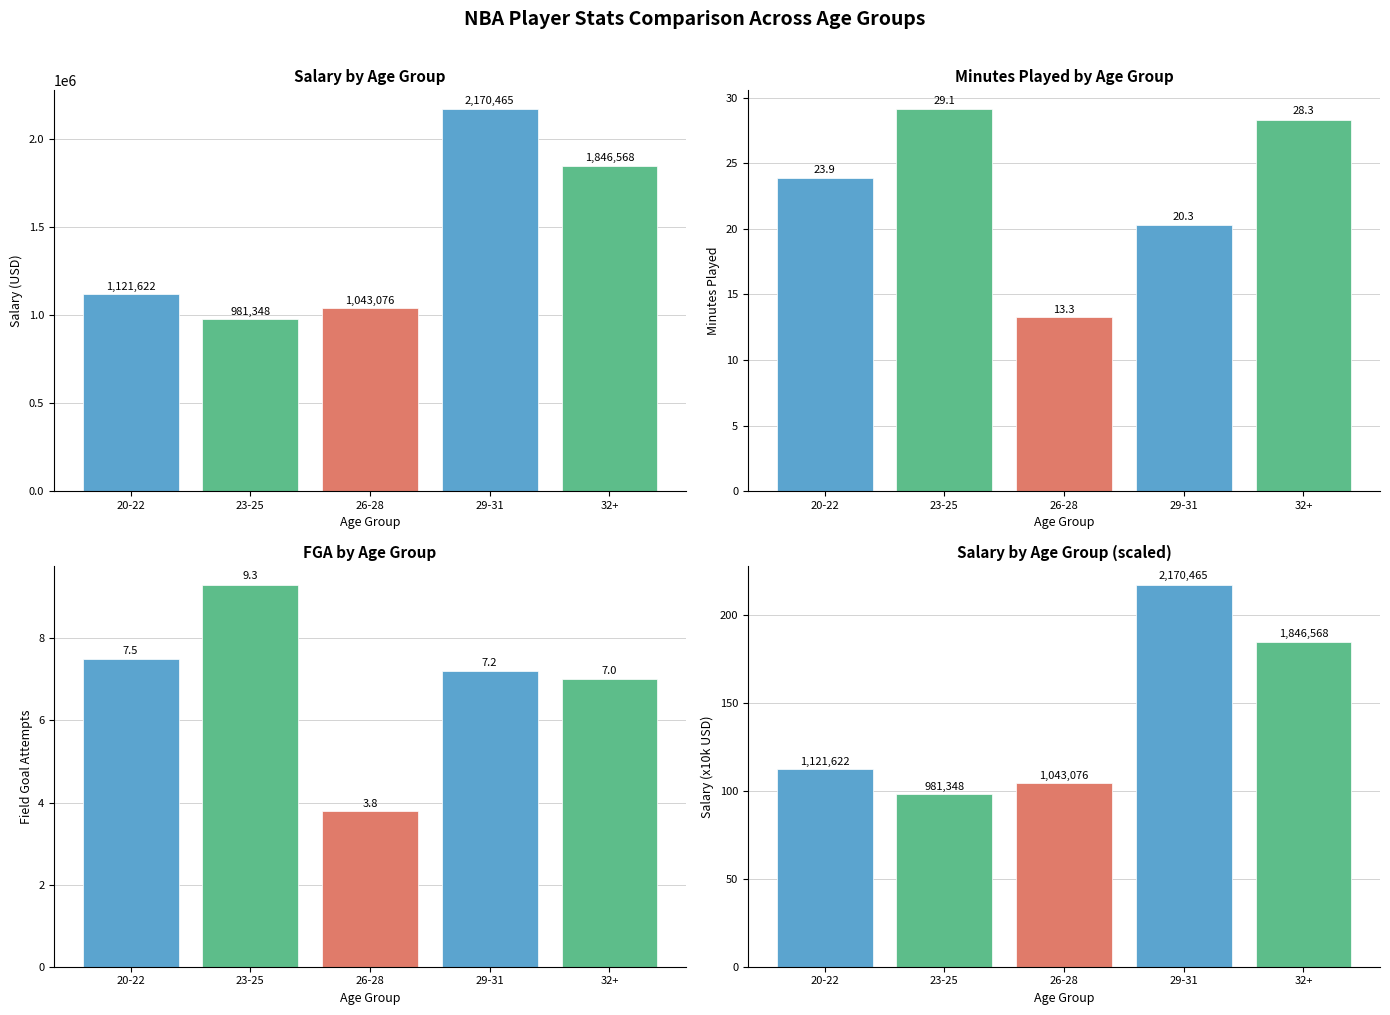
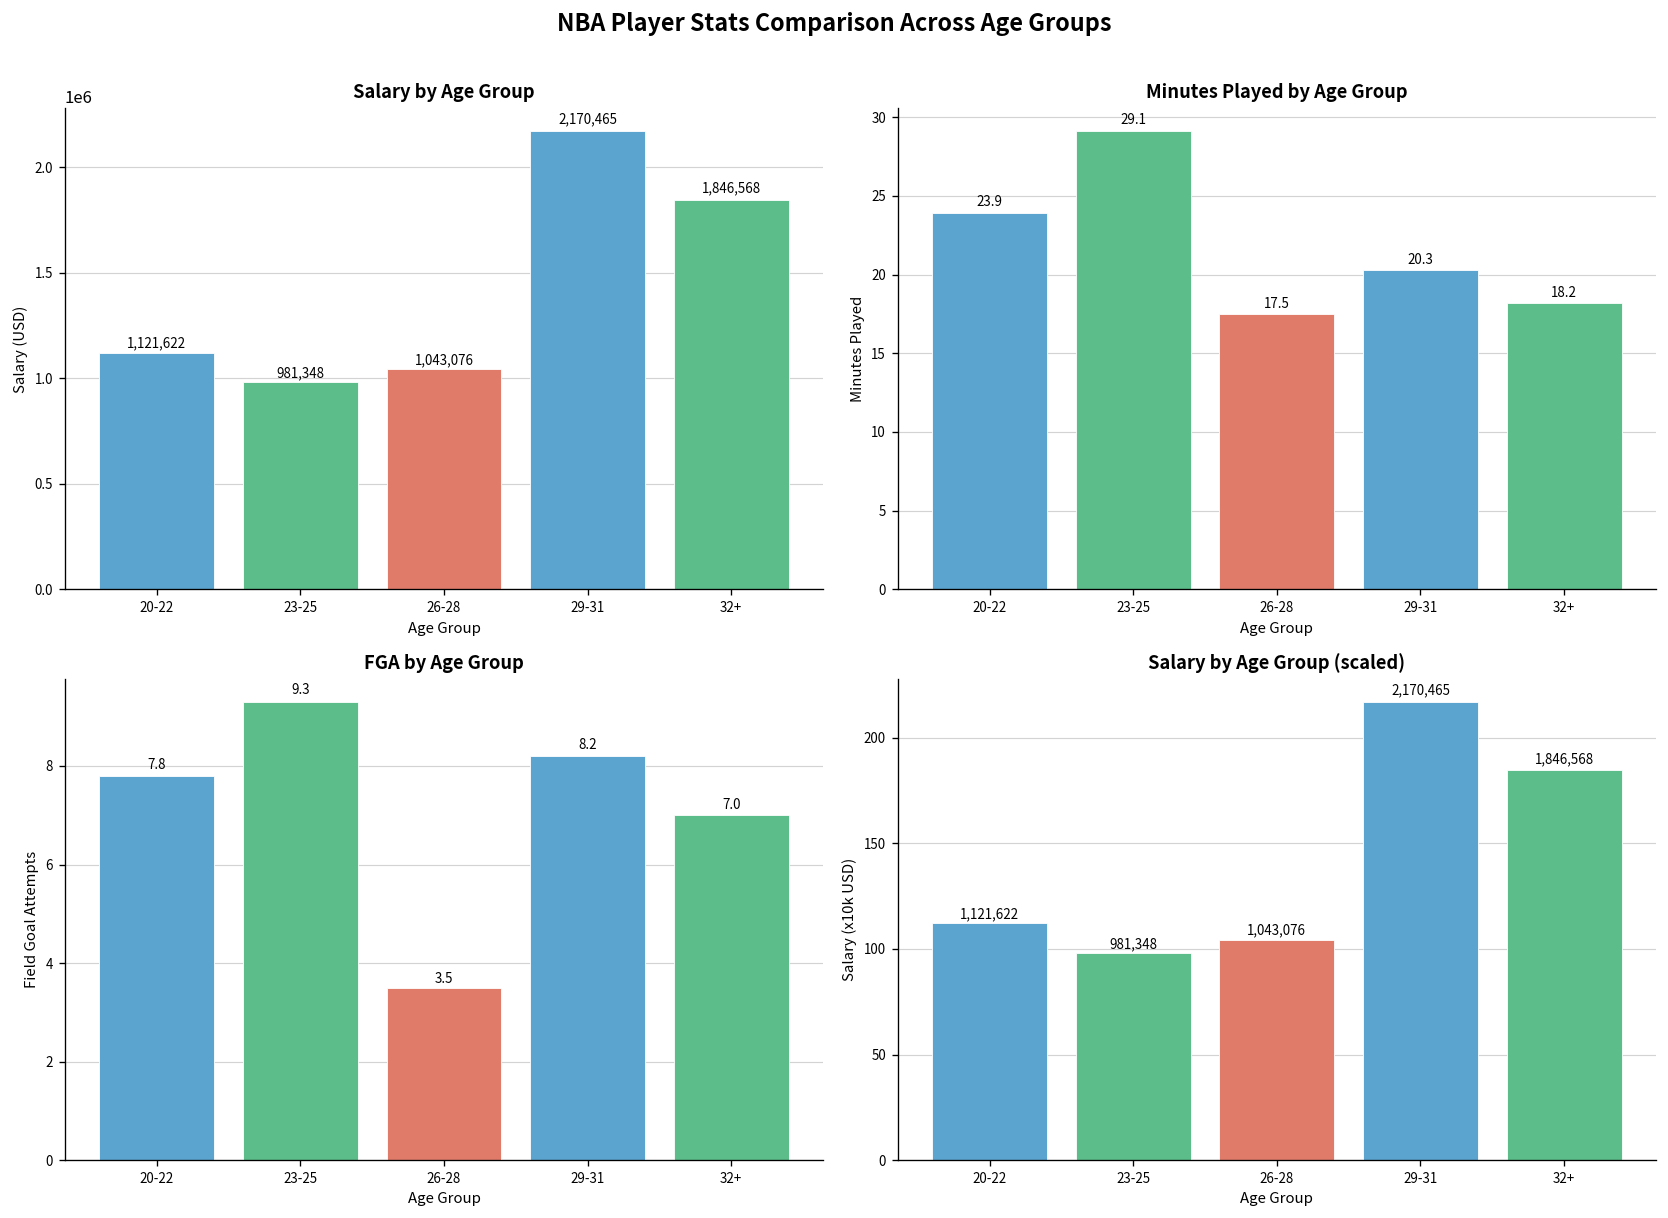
  {
    "Salary by Age Group": {
      "20-22": "1,121,622",
      "23-25": "981,348",
      "26-28": "1,043,076",
      "29-31": "2,170,465",
      "32+": "1,846,568"
    },
    "Minutes Played by Age Group": {
      "20-22": "23.9",
      "23-25": "29.1",
-     "26-28": "13.3",
+     "26-28": "17.5",
      "29-31": "20.3",
-     "32+": "28.3"
+     "32+": "18.2"
    },
    "FGA by Age Group": {
-     "20-22": "7.5",
+     "20-22": "7.8",
      "23-25": "9.3",
-     "26-28": "3.8",
-     "29-31": "7.2",
+     "26-28": "3.5",
+     "29-31": "8.2",
      "32+": "7.0"
    }
  }
